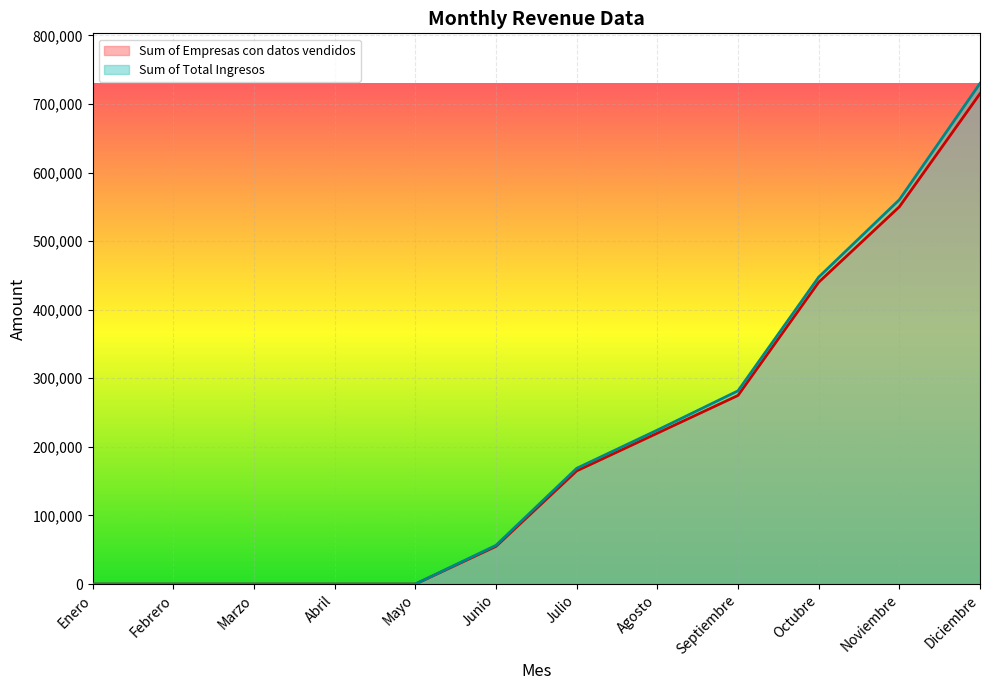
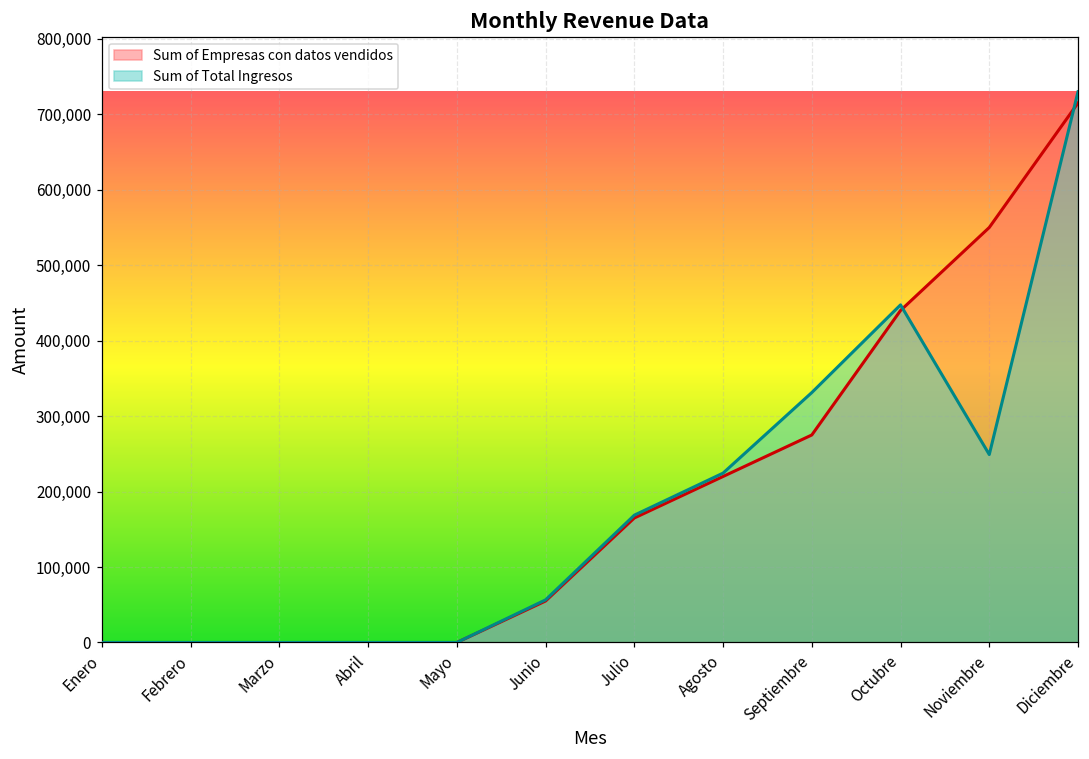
  {
    "Sum of Empresas con datos vendidos": {
      "Julio": "170,000",
      "Agosto": "220,000",
      "Septiembre": "280,000",
      "Octubre": "440,000",
      "Noviembre": "550,000",
      "Diciembre": "720,000"
    },
    "Sum of Total Ingresos": {
      "Julio": "170,000",
      "Agosto": "220,000",
-     "Septiembre": "280,000",
+     "Septiembre": "330,000",
      "Octubre": "450,000",
-     "Noviembre": "560,000",
+     "Noviembre": "250,000",
      "Diciembre": "730,000"
    }
  }
